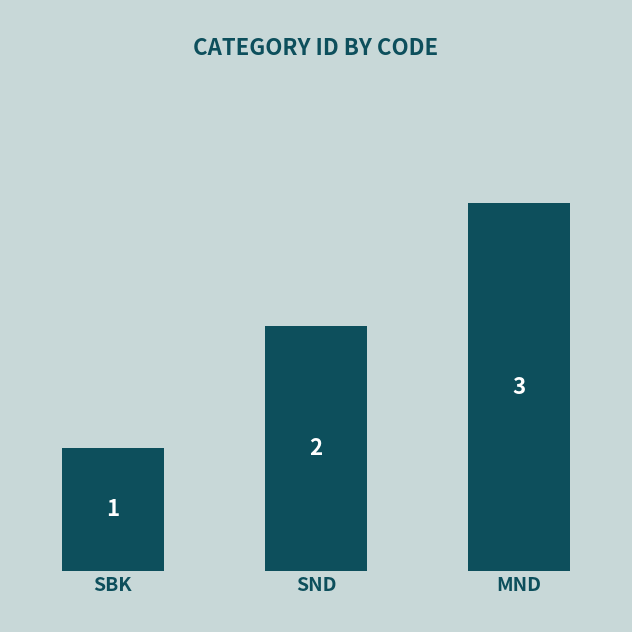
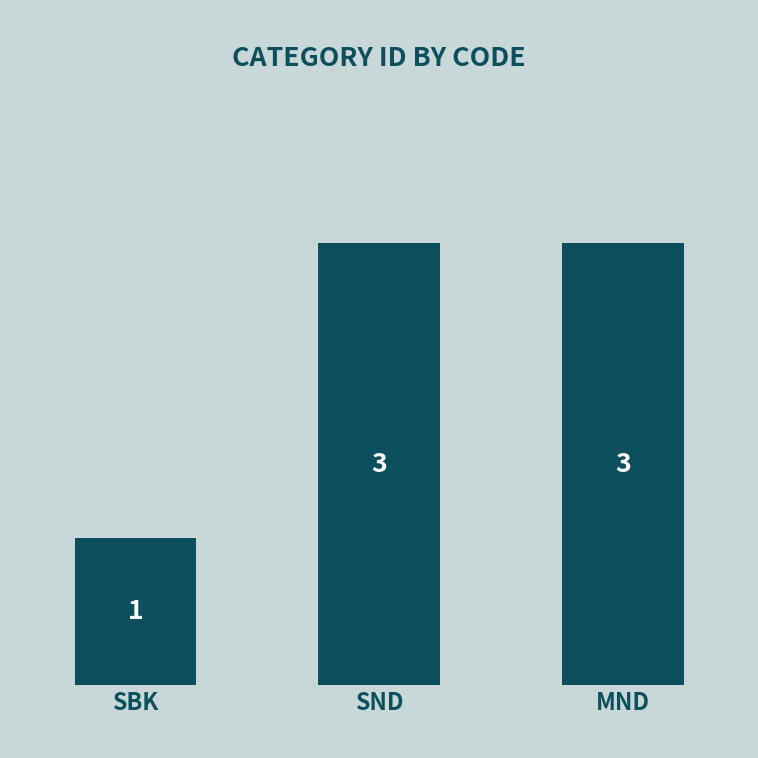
  {
    "SBK": 1,
-   "SND": 2,
+   "SND": 3,
    "MND": 3
  }
